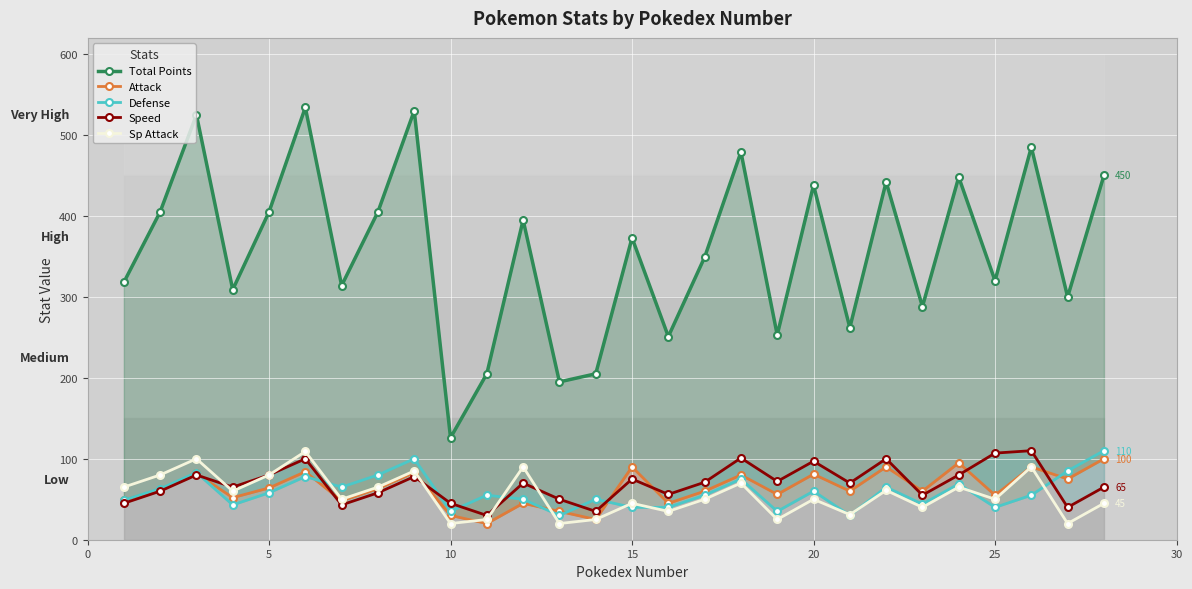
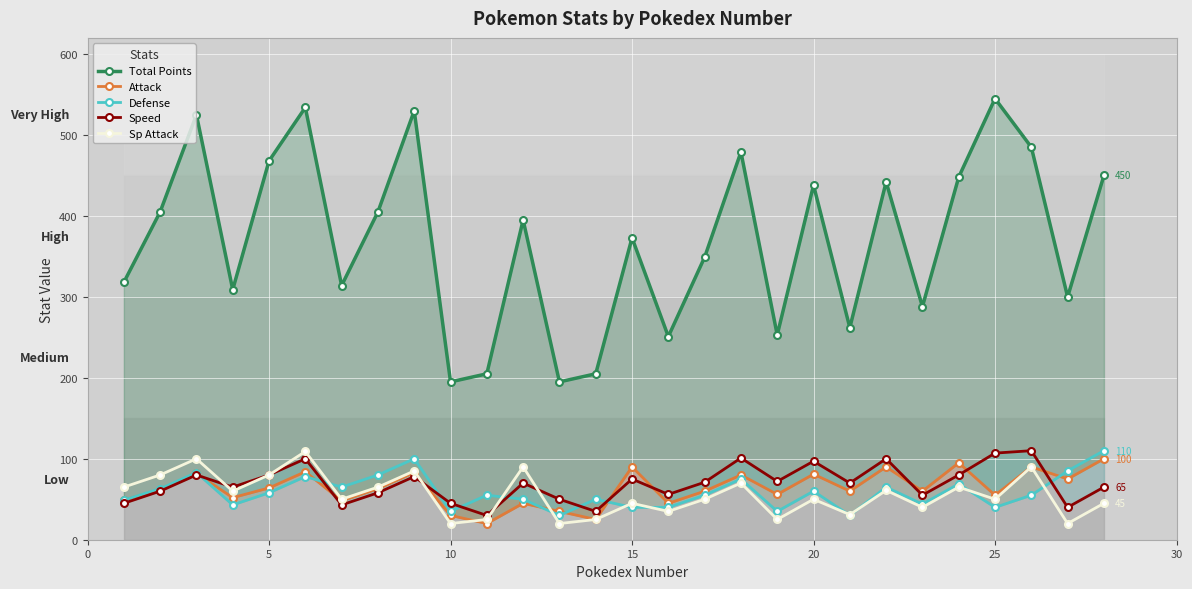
  {
    "Total Points": {
-     "5": 410,
-     "10": 130,
+     "5": 470,
+     "10": 200,
      "15": 370,
      "20": 440,
-     "25": 320
+     "25": 550
    }
  }
